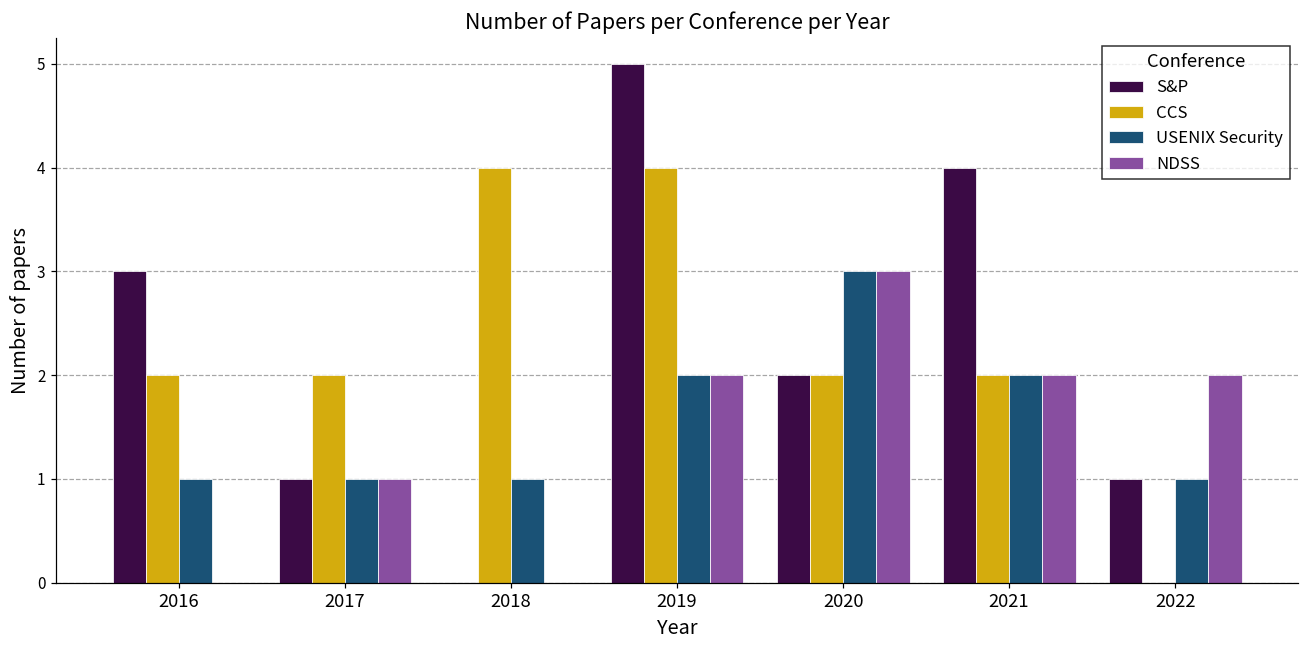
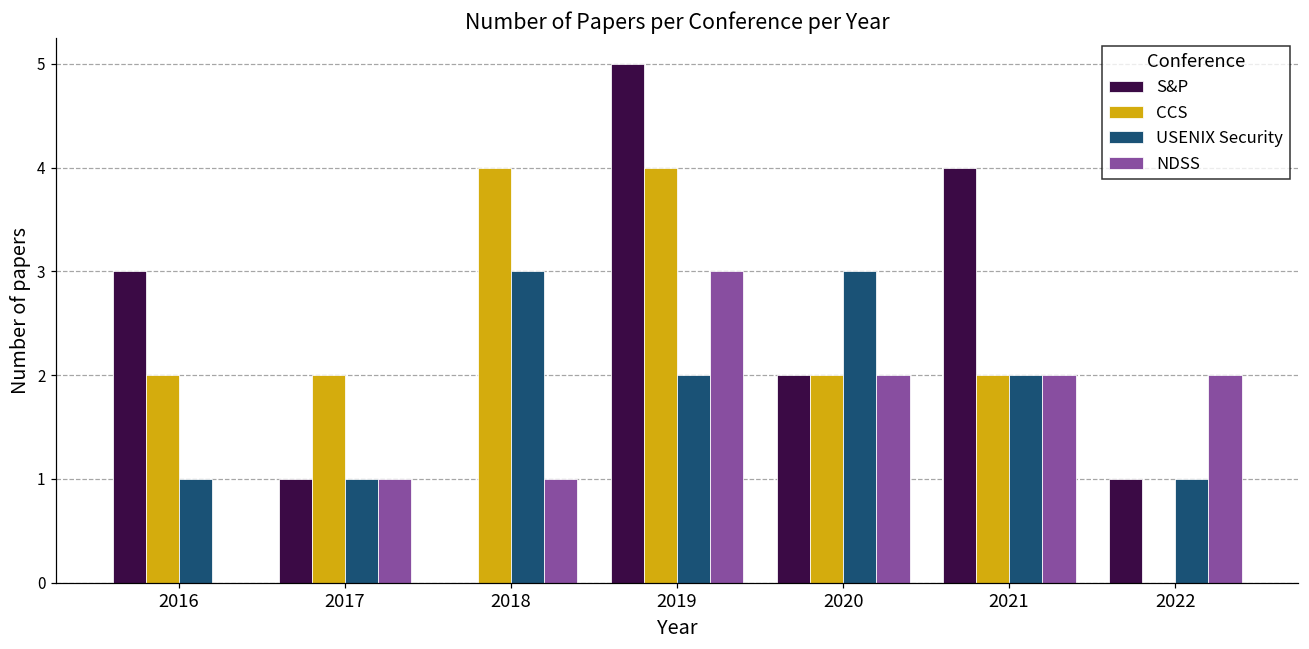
  {
    "S&P": {
      "2016": 3,
      "2017": 1,
      "2018": 0,
      "2019": 5,
      "2020": 2,
      "2021": 4,
      "2022": 1
    },
    "CCS": {
      "2016": 2,
      "2017": 2,
      "2018": 4,
      "2019": 4,
      "2020": 2,
      "2021": 2,
      "2022": 0
    },
    "USENIX Security": {
      "2016": 1,
      "2017": 1,
-     "2018": 1,
+     "2018": 3,
      "2019": 2,
      "2020": 3,
      "2021": 2,
      "2022": 1
    },
    "NDSS": {
      "2016": 0,
      "2017": 1,
-     "2018": 0,
-     "2019": 2,
-     "2020": 3,
+     "2018": 1,
+     "2019": 3,
+     "2020": 2,
      "2021": 2,
      "2022": 2
    }
  }
